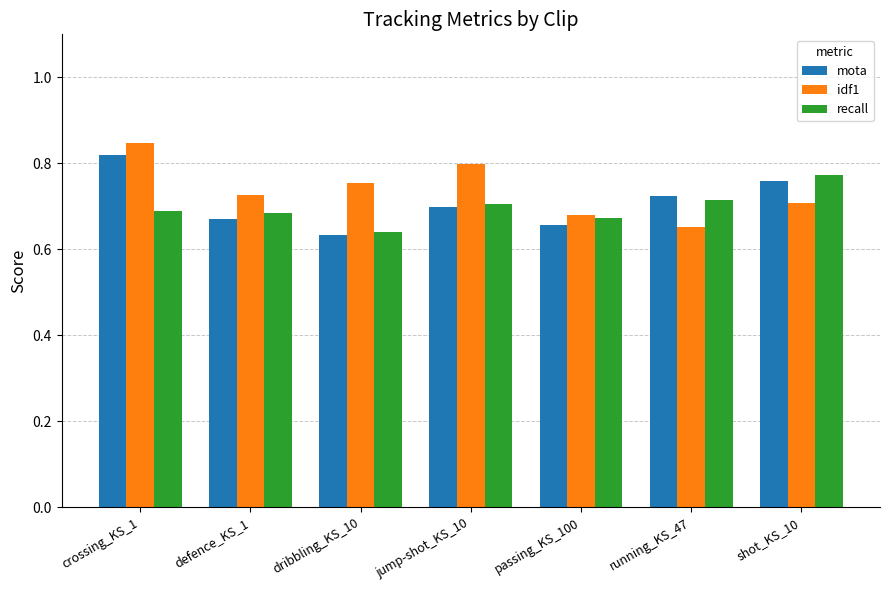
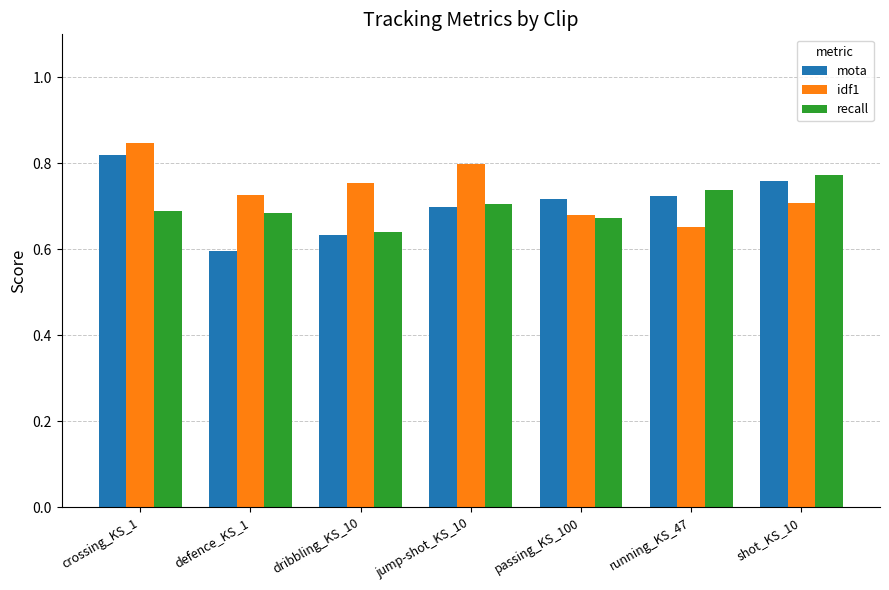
  {
    "mota": {
      "crossing_KS_1": 0.82,
-     "defence_KS_1": 0.67,
+     "defence_KS_1": 0.60,
      "dribbling_KS_10": 0.63,
      "jump-shot_KS_10": 0.70,
-     "passing_KS_100": 0.66,
+     "passing_KS_100": 0.72,
      "running_KS_47": 0.72,
      "shot_KS_10": 0.76
    },
    "idf1": {
      "crossing_KS_1": 0.85,
      "defence_KS_1": 0.73,
      "dribbling_KS_10": 0.75,
      "jump-shot_KS_10": 0.80,
      "passing_KS_100": 0.68,
      "running_KS_47": 0.65,
      "shot_KS_10": 0.71
    },
    "recall": {
      "crossing_KS_1": 0.69,
      "defence_KS_1": 0.68,
      "dribbling_KS_10": 0.64,
      "jump-shot_KS_10": 0.71,
      "passing_KS_100": 0.67,
-     "running_KS_47": 0.72,
+     "running_KS_47": 0.74,
      "shot_KS_10": 0.77
    }
  }
